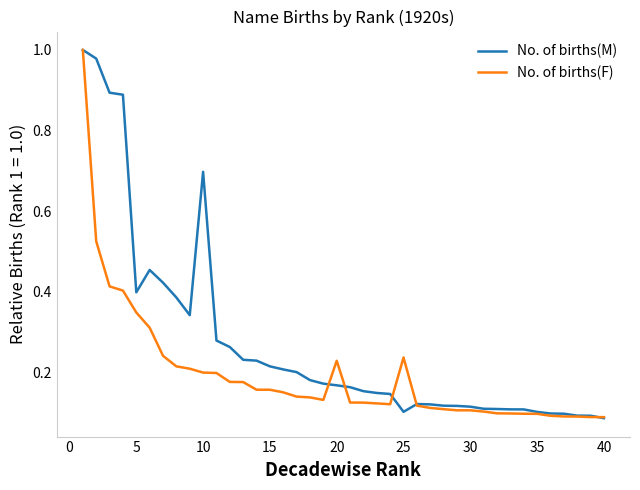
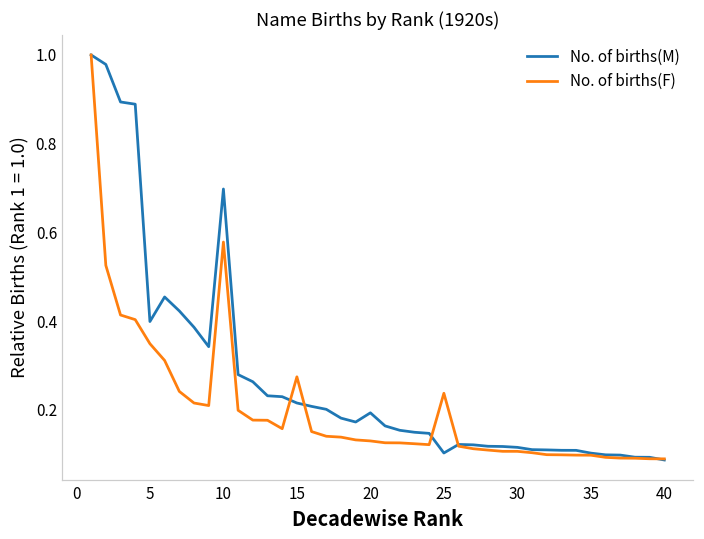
  {
    "No. of births(M)": {
      "5": 0.40,
      "10": 0.70,
      "15": 0.22,
-     "20": 0.17,
+     "20": 0.19,
      "25": 0.10,
      "30": 0.12
    },
    "No. of births(F)": {
      "5": 0.35,
-     "10": 0.20,
-     "15": 0.16,
-     "20": 0.23,
+     "10": 0.58,
+     "15": 0.27,
+     "20": 0.13,
      "25": 0.24,
      "30": 0.11
    }
  }
